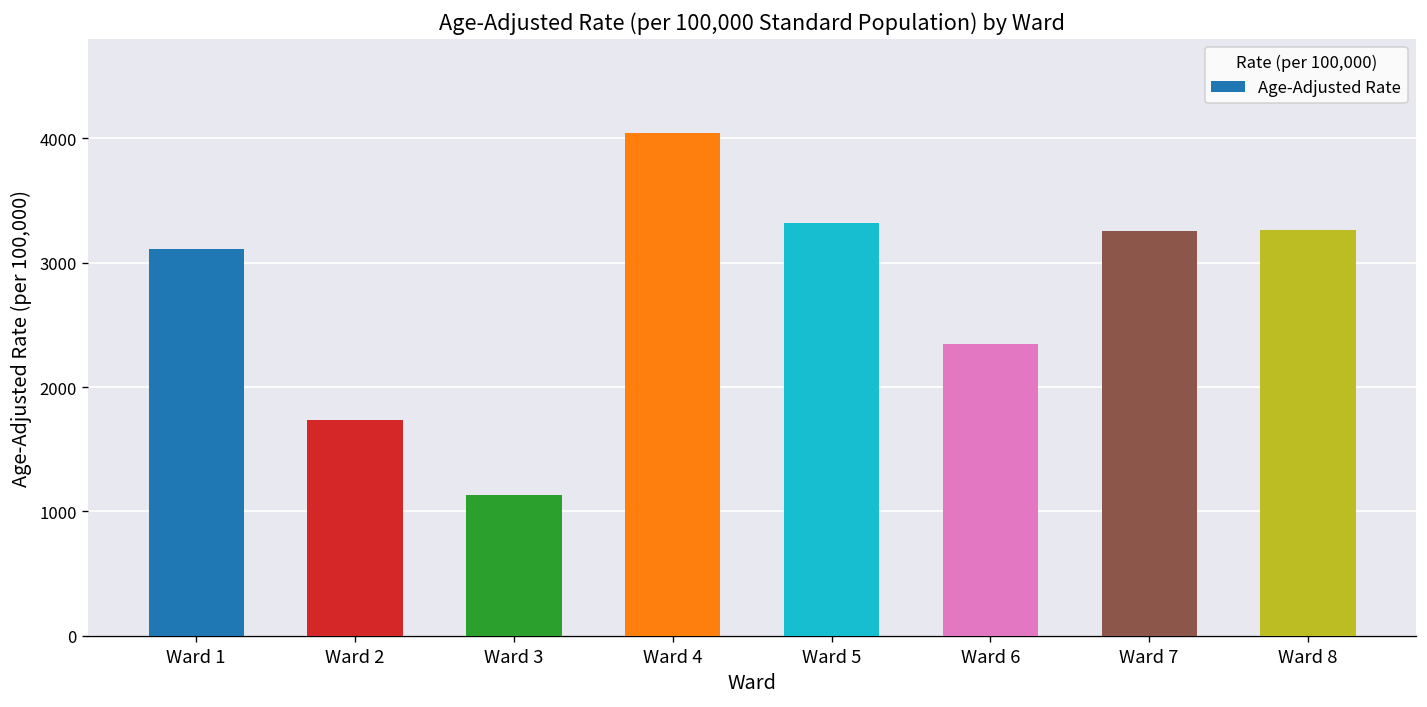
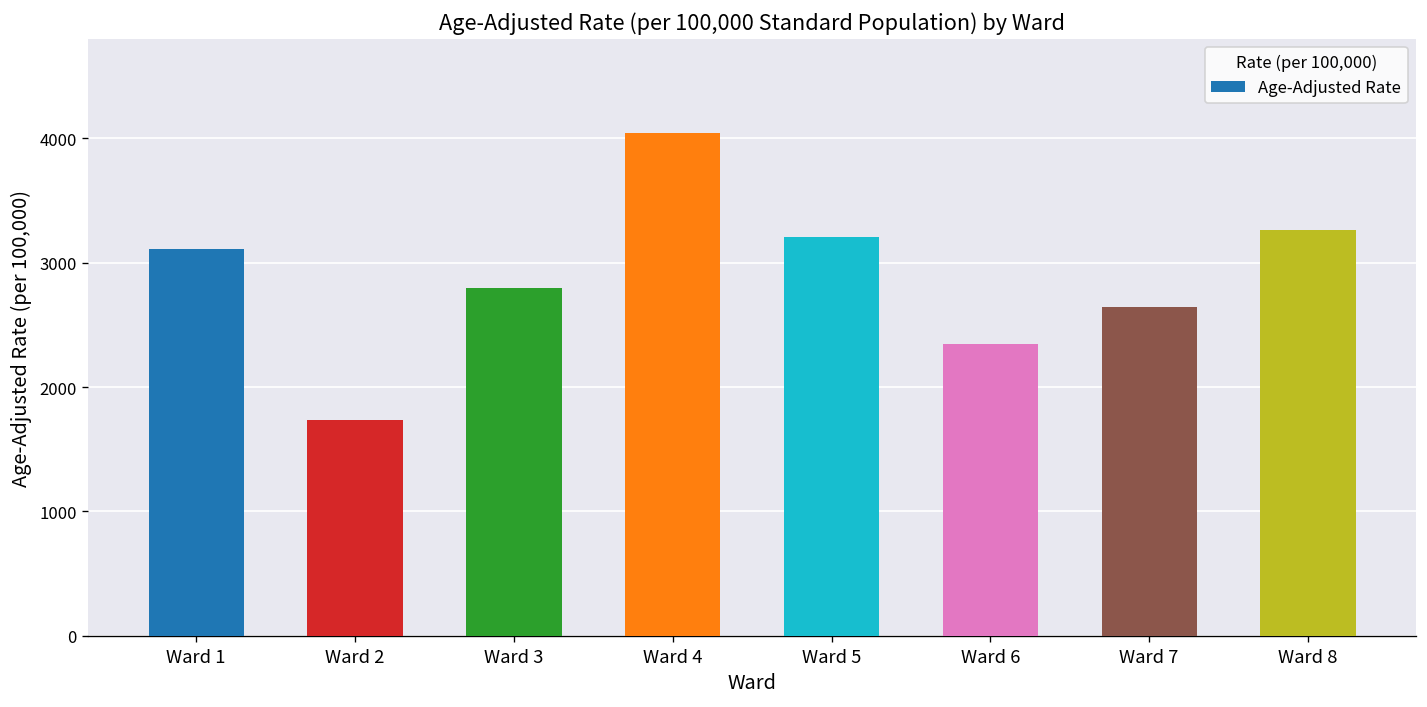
  {
    "Ward 1": 3110,
    "Ward 2": 1740,
-   "Ward 3": 1130,
+   "Ward 3": 2790,
    "Ward 4": 4040,
-   "Ward 5": 3320,
+   "Ward 5": 3200,
    "Ward 6": 2350,
-   "Ward 7": 3260,
+   "Ward 7": 2640,
    "Ward 8": 3260
  }
